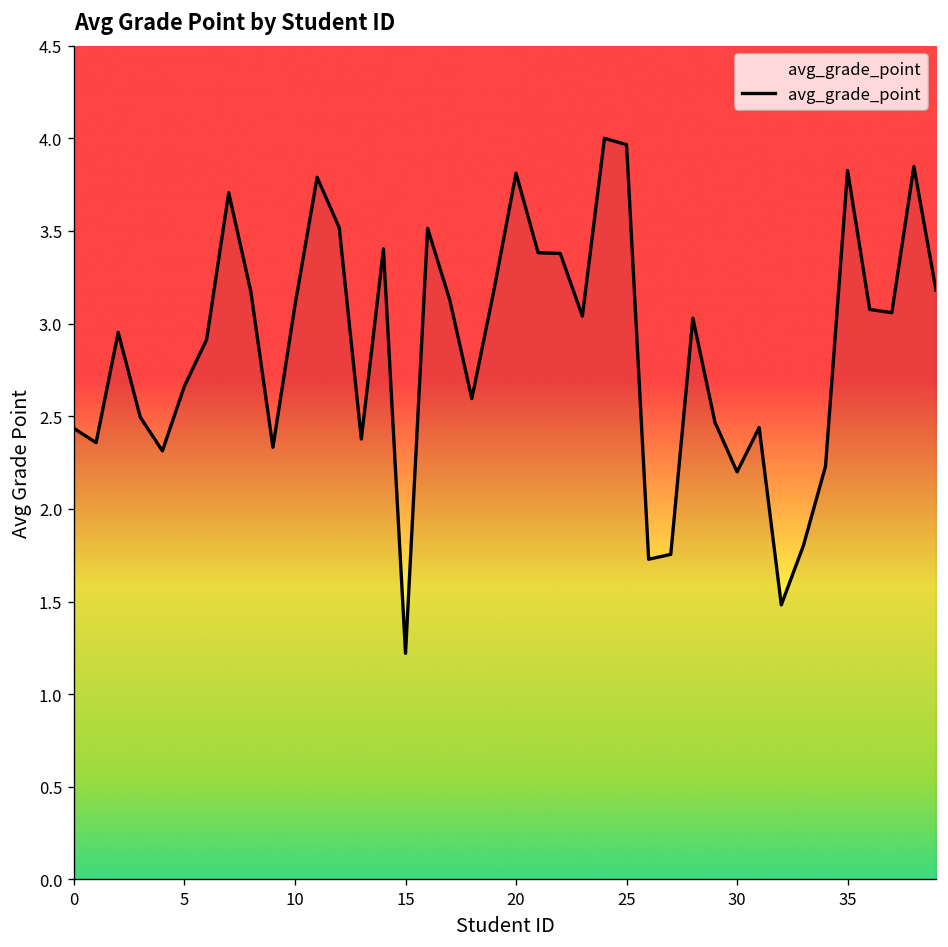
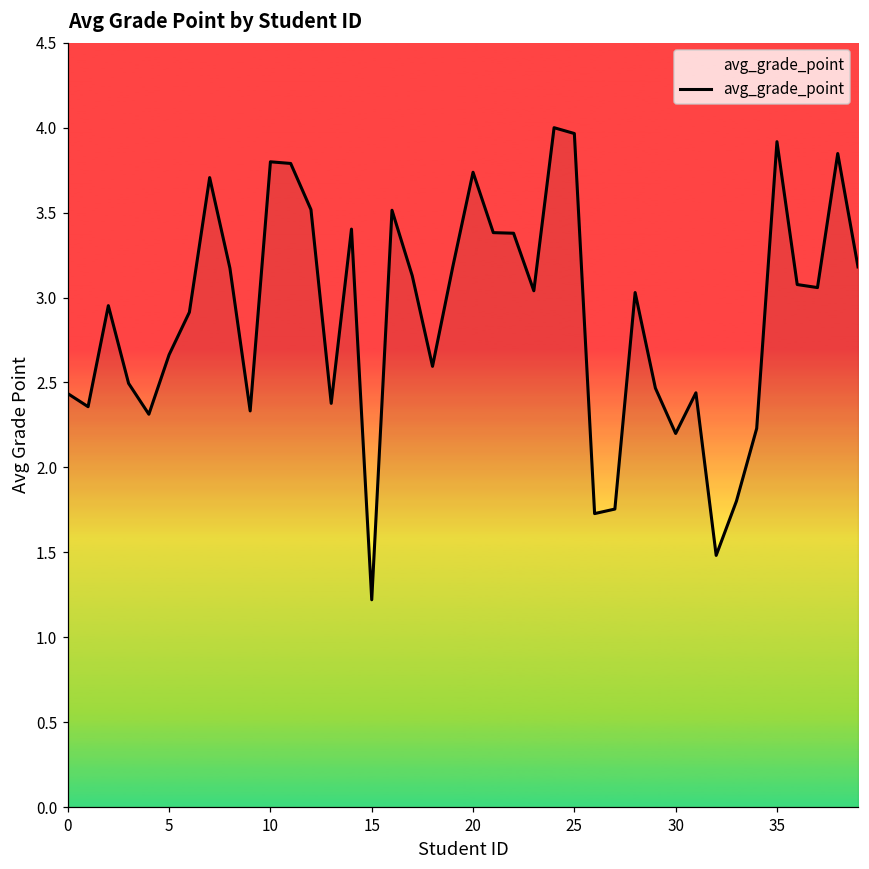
  {
    "0": 2.43,
    "5": 2.66,
-   "10": 3.10,
+   "10": 3.80,
    "15": 1.22,
-   "20": 3.81,
+   "20": 3.74,
    "25": 3.97,
    "30": 2.20,
-   "35": 3.83
+   "35": 3.92
  }
